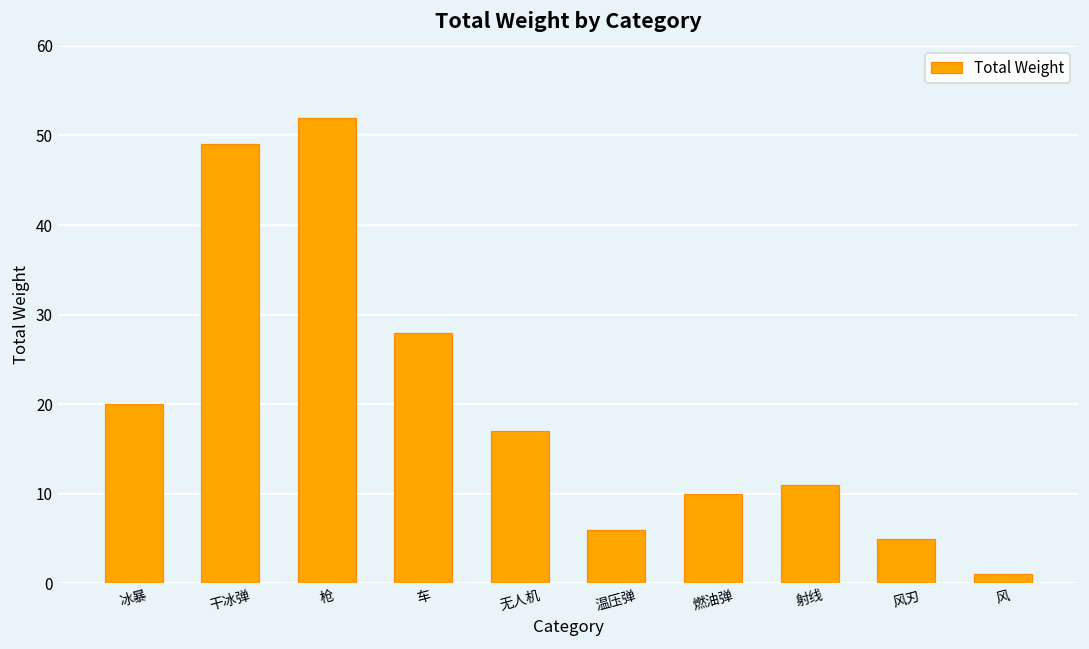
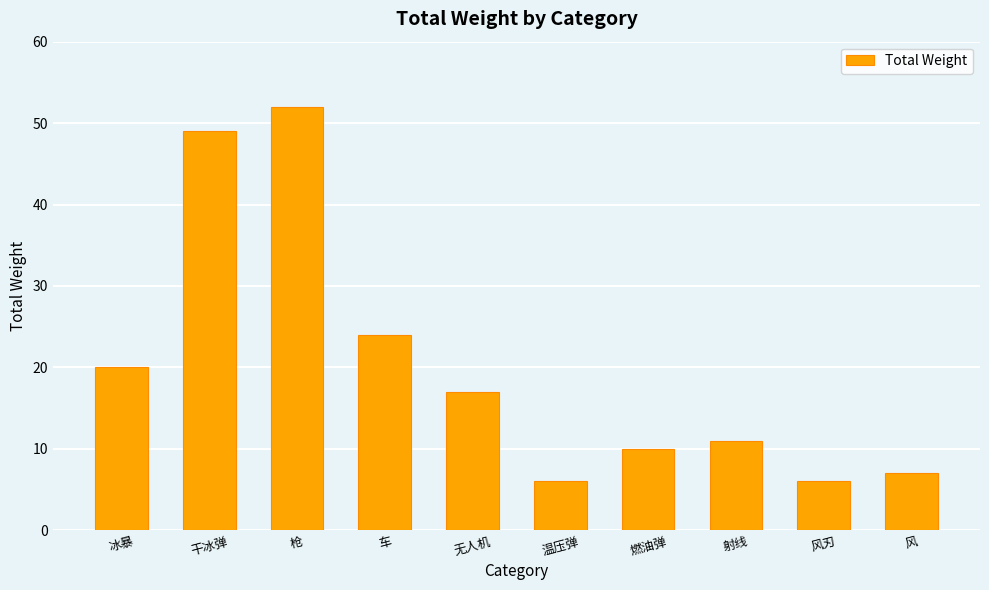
  {
    "冰暴": 20,
    "干冰弹": 49,
    "枪": 52,
-   "车": 28,
+   "车": 24,
    "无人机": 17,
    "温压弹": 6,
    "燃油弹": 10,
    "射线": 11,
-   "风刃": 5,
-   "风": 1
+   "风刃": 6,
+   "风": 7
  }
